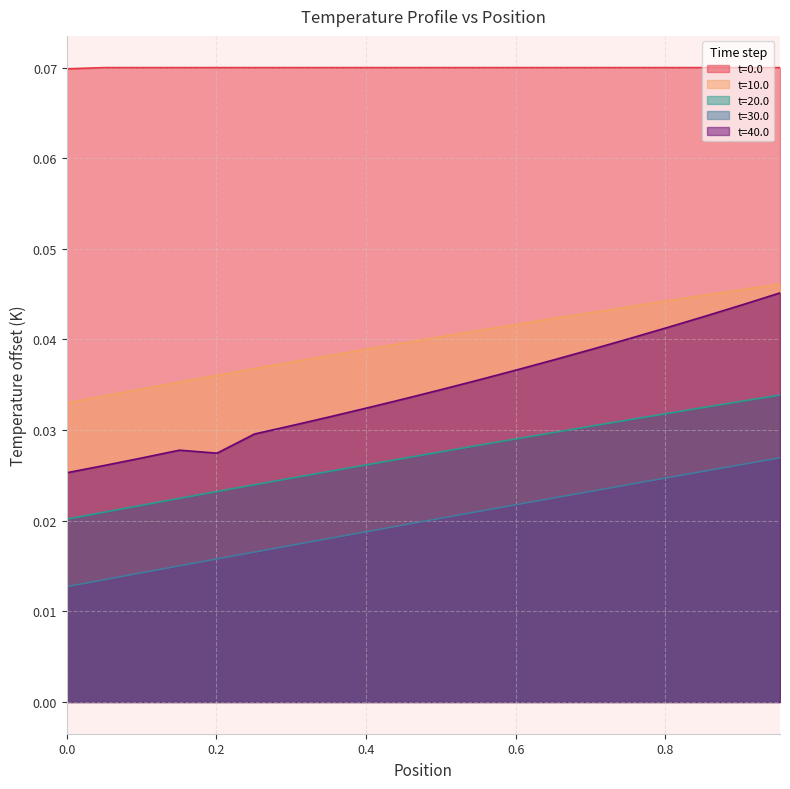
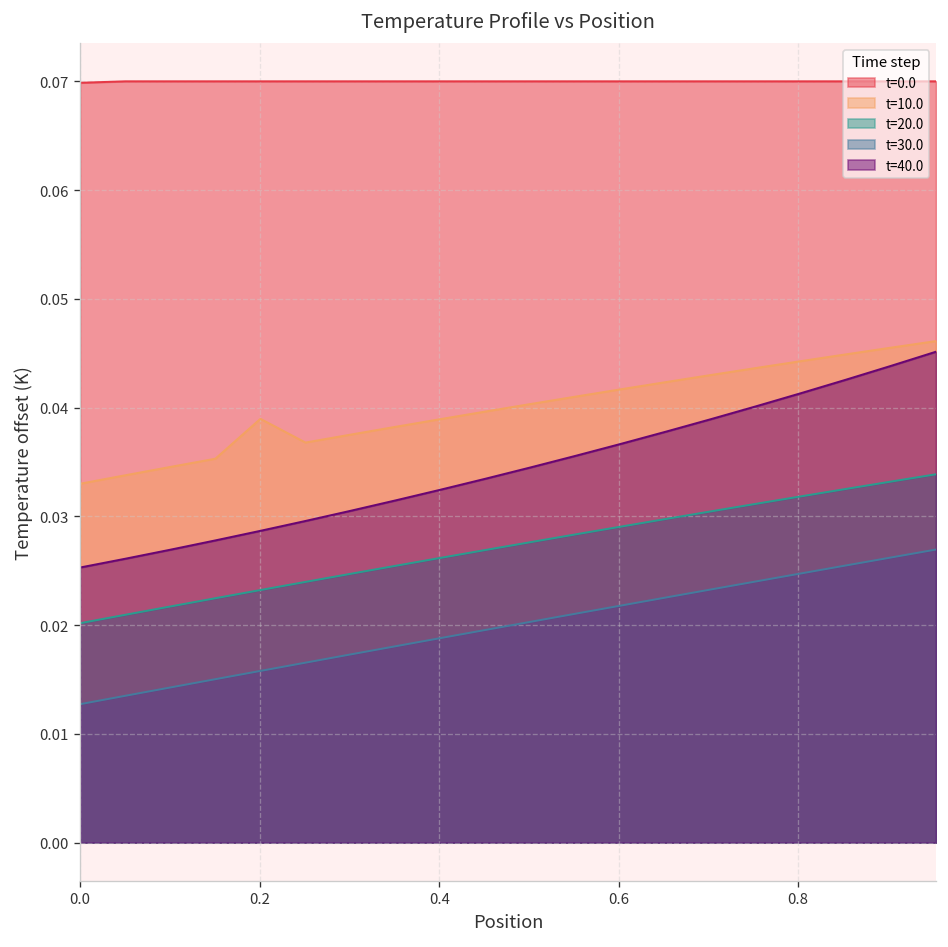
  {
    "t=0.0": {
      "0.0": 0.070,
      "0.2": 0.070
    },
    "t=10.0": {
      "0.0": 0.033,
-     "0.2": 0.036
+     "0.2": 0.039
    },
    "t=40.0": {
      "0.0": 0.025,
-     "0.2": 0.027
+     "0.2": 0.029
    }
  }
